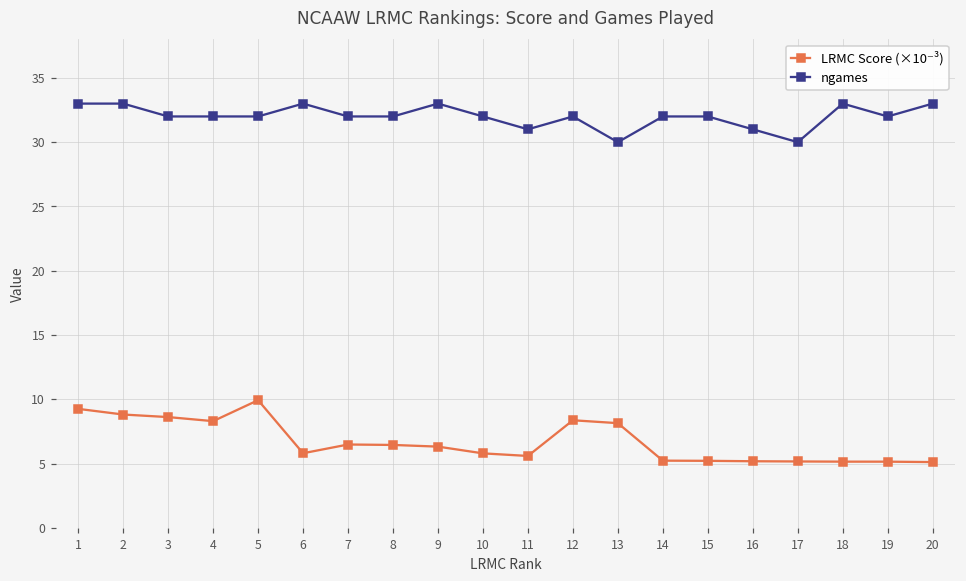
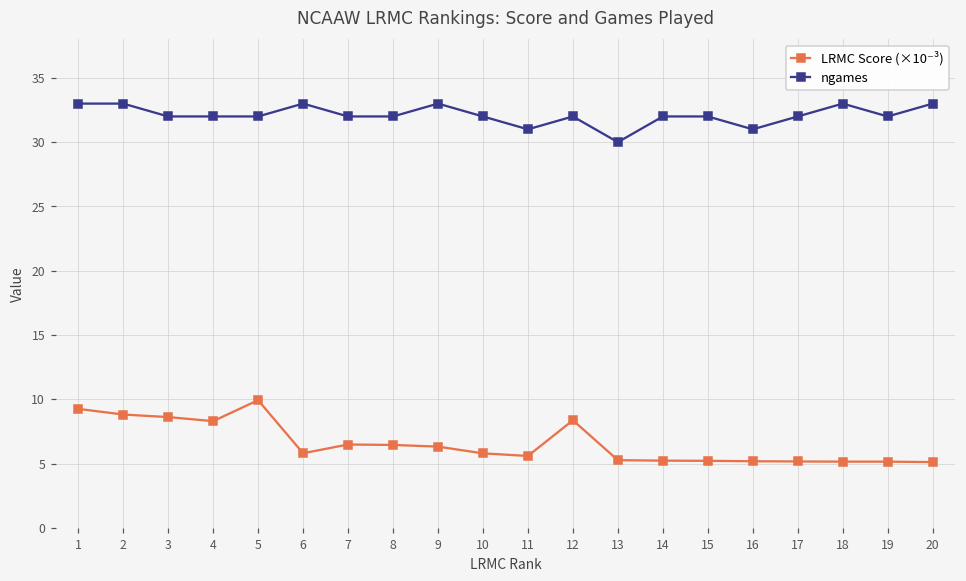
  {
    "LRMC Score (×10⁻³)": {
      "1": 9.3,
      "2": 8.8,
      "3": 8.6,
      "4": 8.3,
      "5": 9.9,
      "6": 5.8,
      "7": 6.5,
      "8": 6.5,
      "9": 6.3,
      "10": 5.8,
      "11": 5.6,
      "12": 8.4,
-     "13": 8.1,
+     "13": 5.3,
      "14": 5.2,
      "15": 5.2,
      "16": 5.2,
      "17": 5.2,
      "18": 5.2,
      "19": 5.2,
      "20": 5.1
    },
    "ngames": {
      "1": 33,
      "2": 33,
      "3": 32,
      "4": 32,
      "5": 32,
      "6": 33,
      "7": 32,
      "8": 32,
      "9": 33,
      "10": 32,
      "11": 31,
      "12": 32,
      "13": 30,
      "14": 32,
      "15": 32,
      "16": 31,
-     "17": 30,
+     "17": 32,
      "18": 33,
      "19": 32,
      "20": 33
    }
  }
